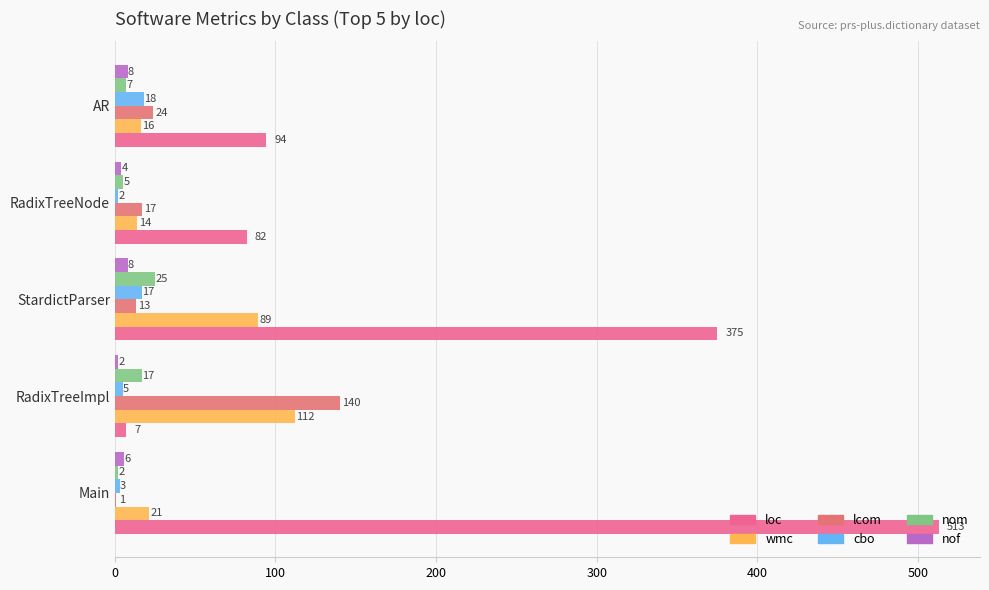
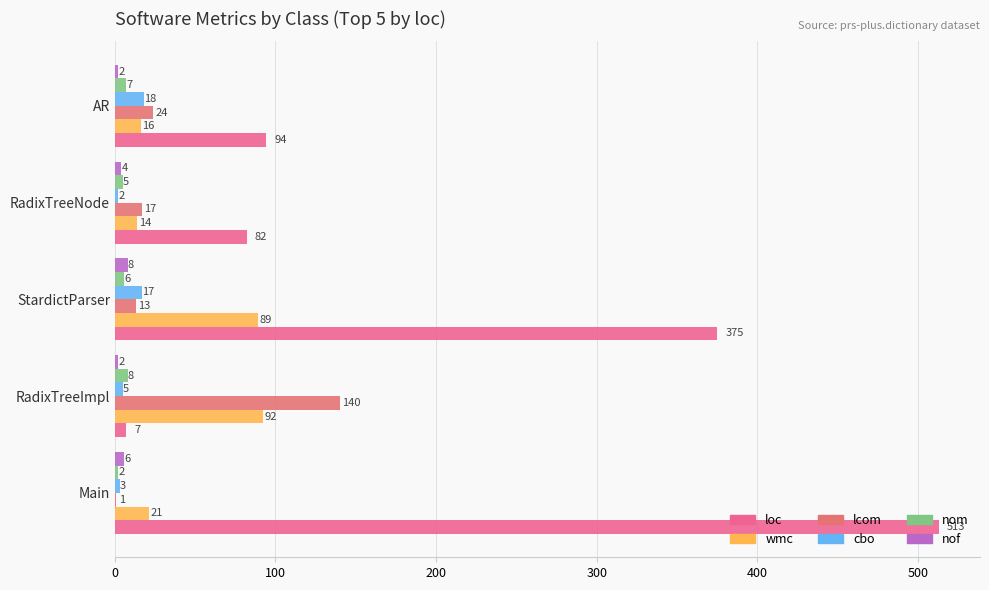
  {
    "wmc": {
      "AR": 16,
      "RadixTreeNode": 14,
      "StardictParser": 89,
-     "RadixTreeImpl": 112,
+     "RadixTreeImpl": 92,
      "Main": 21
    },
    "cbo": {
      "AR": 18,
      "RadixTreeNode": 2,
      "StardictParser": 17,
      "RadixTreeImpl": 5,
      "Main": 3
    },
    "nom": {
      "AR": 7,
      "RadixTreeNode": 5,
-     "StardictParser": 25,
-     "RadixTreeImpl": 17,
+     "StardictParser": 6,
+     "RadixTreeImpl": 8,
      "Main": 2
    },
    "nof": {
-     "AR": 8,
+     "AR": 2,
      "RadixTreeNode": 4,
      "StardictParser": 8,
      "RadixTreeImpl": 2,
      "Main": 6
    }
  }
